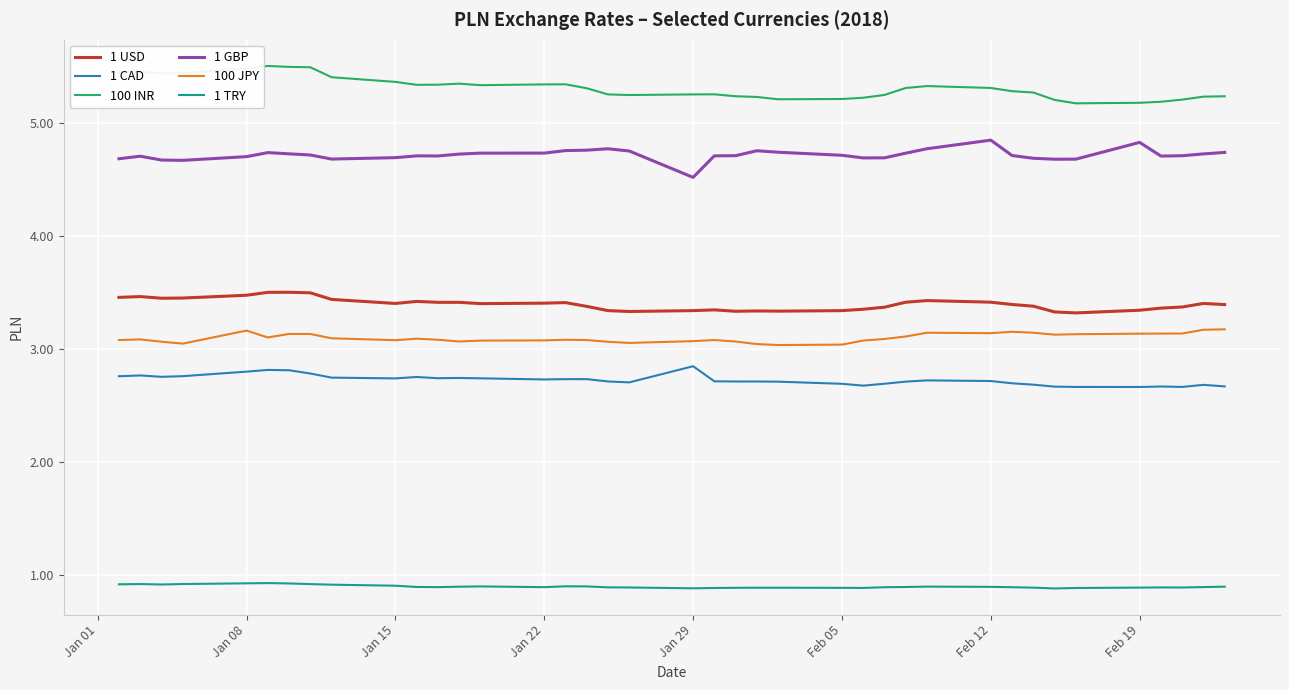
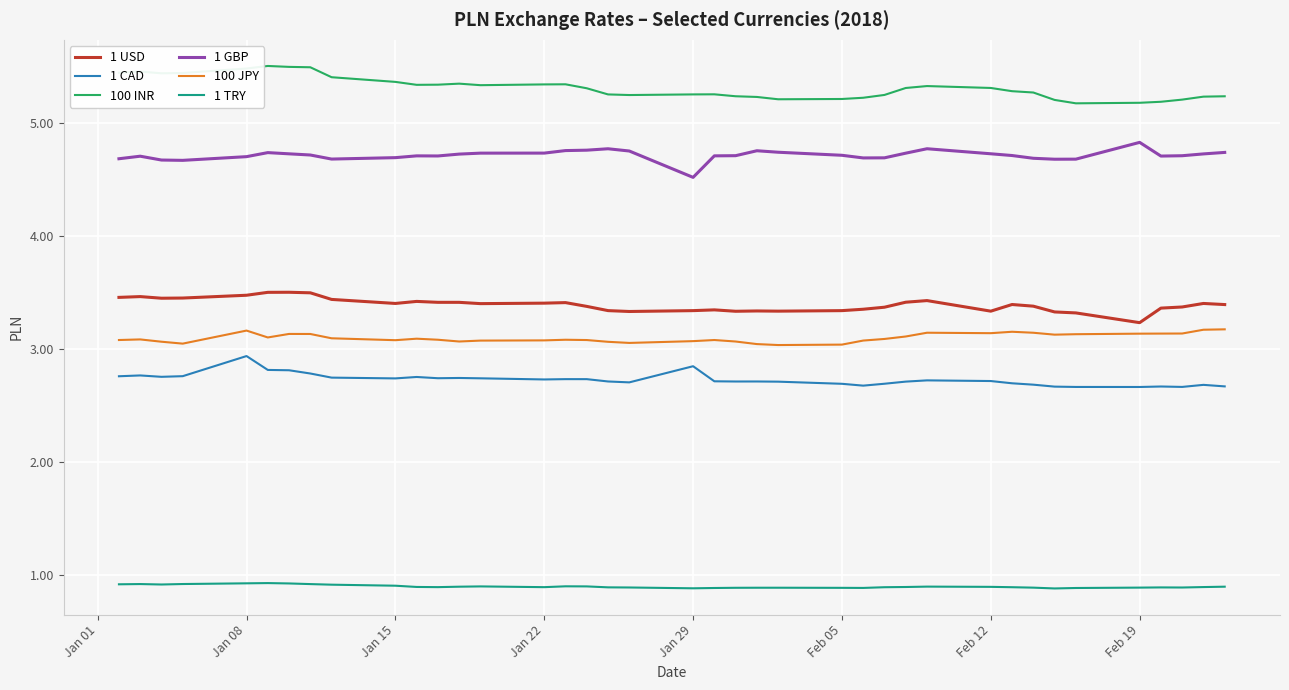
  {
    "1 USD": {
      "Jan 08": 3.47,
      "Jan 15": 3.40,
      "Jan 22": 3.40,
      "Jan 29": 3.34,
      "Feb 05": 3.34,
-     "Feb 12": 3.41,
-     "Feb 19": 3.34
+     "Feb 12": 3.33,
+     "Feb 19": 3.23
    },
    "1 CAD": {
-     "Jan 08": 2.80,
+     "Jan 08": 2.94,
      "Jan 15": 2.74,
      "Jan 22": 2.73,
      "Jan 29": 2.85,
      "Feb 05": 2.69,
      "Feb 12": 2.71,
      "Feb 19": 2.66
    },
    "1 GBP": {
      "Jan 08": 4.70,
      "Jan 15": 4.69,
      "Jan 22": 4.73,
      "Jan 29": 4.52,
      "Feb 05": 4.71,
-     "Feb 12": 4.84,
+     "Feb 12": 4.72,
      "Feb 19": 4.83
    },
    "100 JPY": {
      "Jan 08": 3.16,
      "Jan 15": 3.08,
      "Jan 22": 3.07,
      "Jan 29": 3.07,
      "Feb 05": 3.04,
      "Feb 12": 3.14,
      "Feb 19": 3.13
    }
  }
